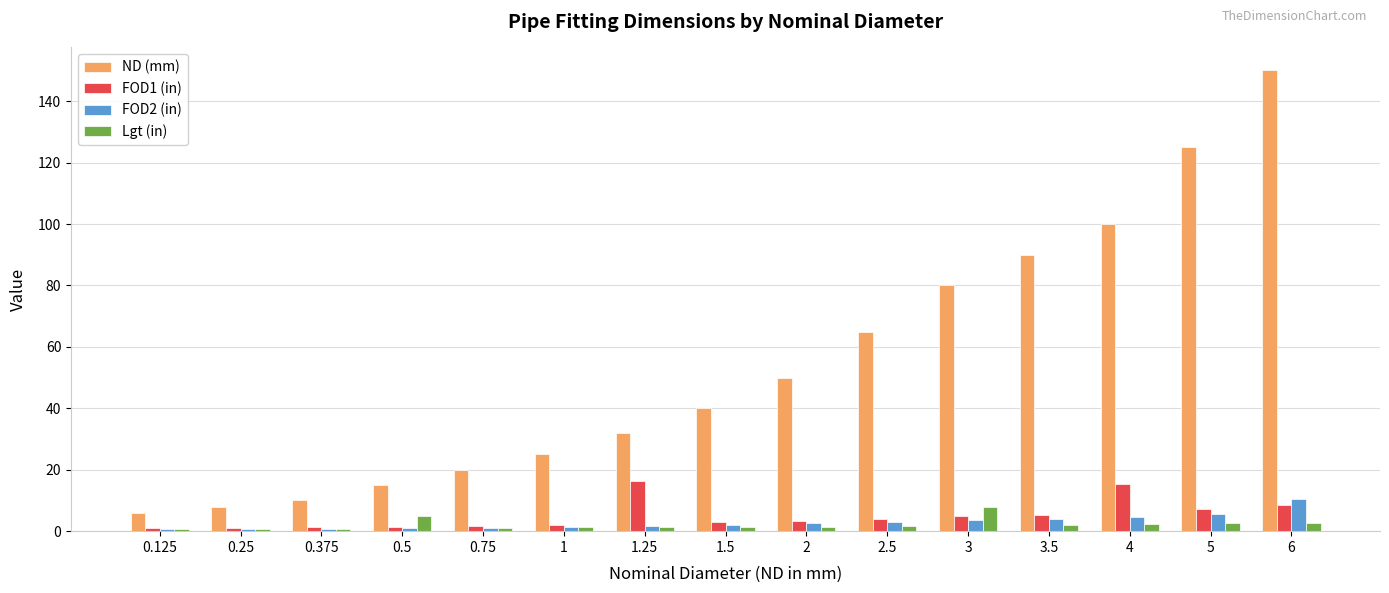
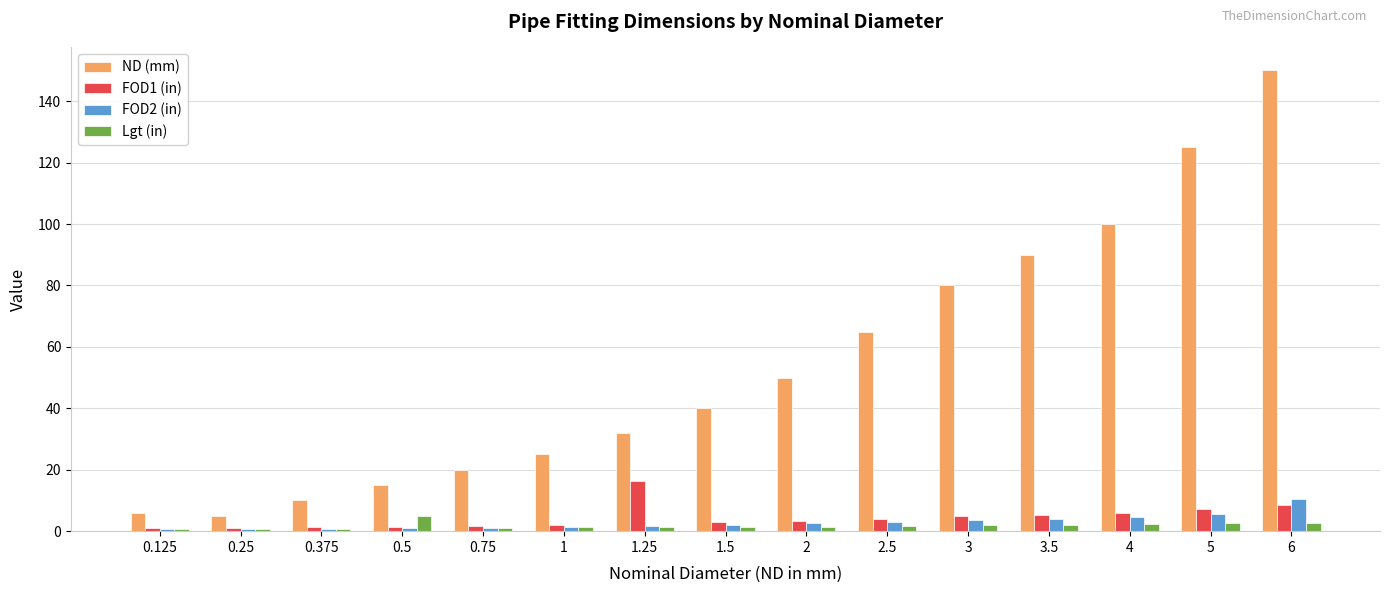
  {
    "ND (mm)": {
      "0.125": 6,
-     "0.25": 8,
+     "0.25": 5,
      "0.375": 10,
      "0.5": 15,
      "0.75": 20,
      "1": 25,
      "1.25": 32,
      "1.5": 40,
      "2": 50,
      "2.5": 65,
      "3": 80,
      "3.5": 90,
      "4": 100,
      "5": 125,
      "6": 150
    },
    "FOD1 (in)": {
      "0.125": 1,
      "0.25": 1,
      "0.375": 1,
      "0.5": 1,
      "0.75": 2,
      "1": 2,
      "1.25": 16,
      "1.5": 3,
      "2": 3,
      "2.5": 4,
      "3": 5,
      "3.5": 5,
-     "4": 15,
+     "4": 6,
      "5": 7,
      "6": 9
    },
    "FOD2 (in)": {
      "0.5": 1,
      "0.75": 1,
      "1": 1,
      "1.25": 2,
      "1.5": 2,
      "2": 3,
      "2.5": 3,
      "3": 4,
      "3.5": 4,
      "4": 5,
      "5": 6,
      "6": 10
    },
    "Lgt (in)": {
      "0.5": 5,
      "0.75": 1,
      "1": 1,
      "1.25": 1,
      "1.5": 1,
      "2": 2,
      "2.5": 2,
-     "3": 8,
+     "3": 2,
      "3.5": 2,
      "4": 2,
      "5": 3,
      "6": 3
    }
  }
